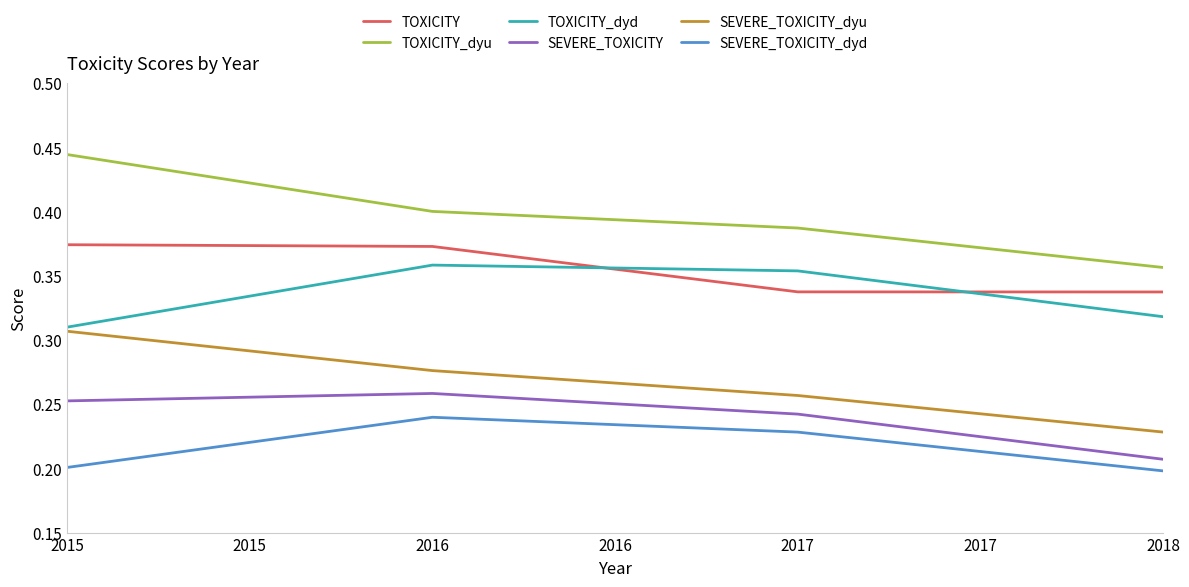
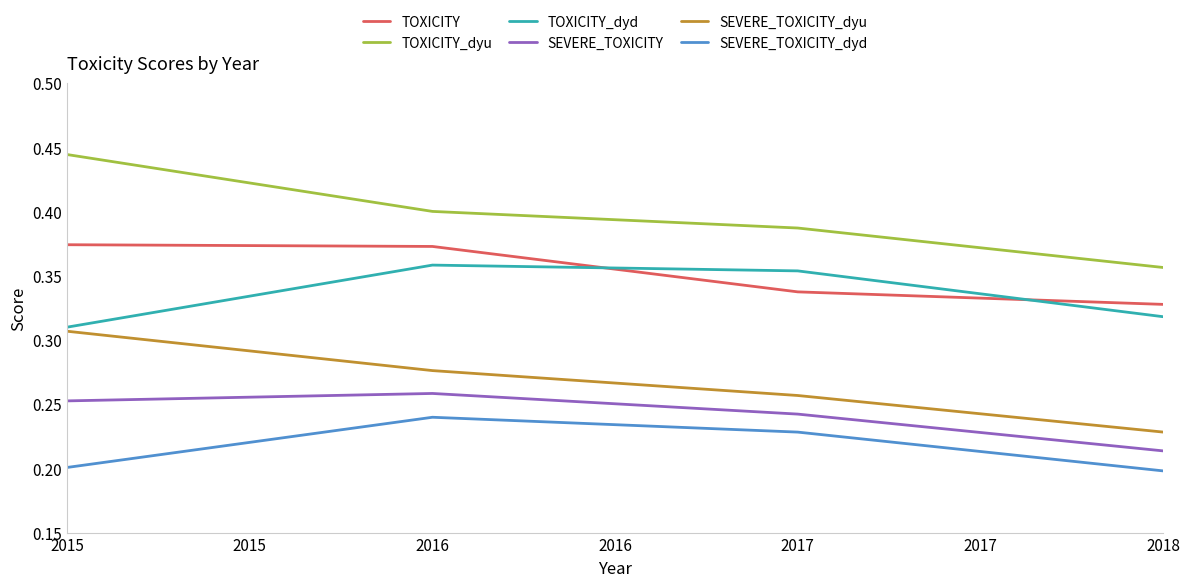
  {
    "TOXICITY": {
      "2015": 0.374,
      "2016": 0.373,
      "2017": 0.337,
-     "2018": 0.337
+     "2018": 0.328
    },
    "SEVERE_TOXICITY": {
      "2015": 0.253,
      "2016": 0.258,
      "2017": 0.242,
-     "2018": 0.207
+     "2018": 0.214
    }
  }
